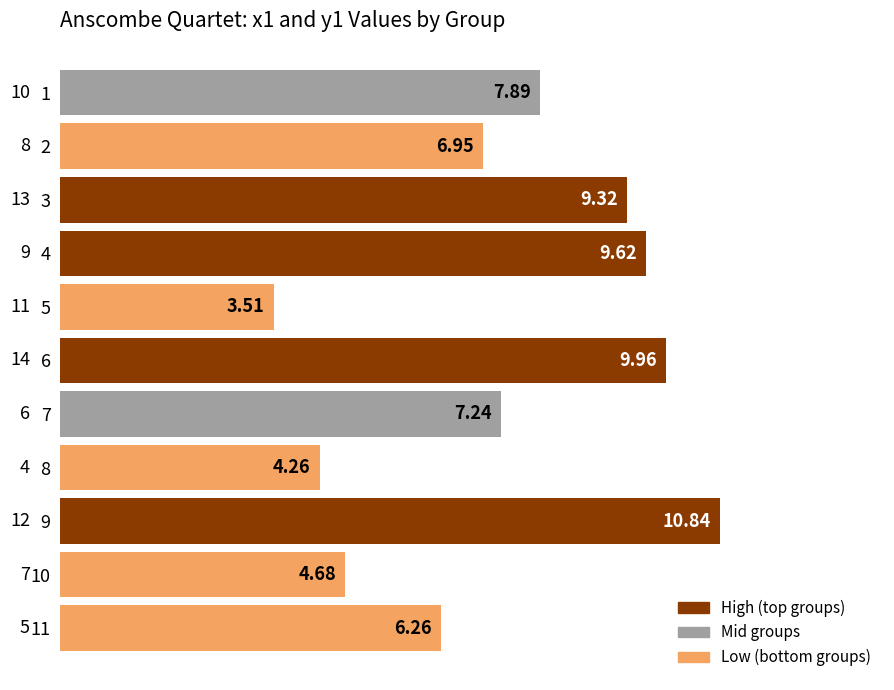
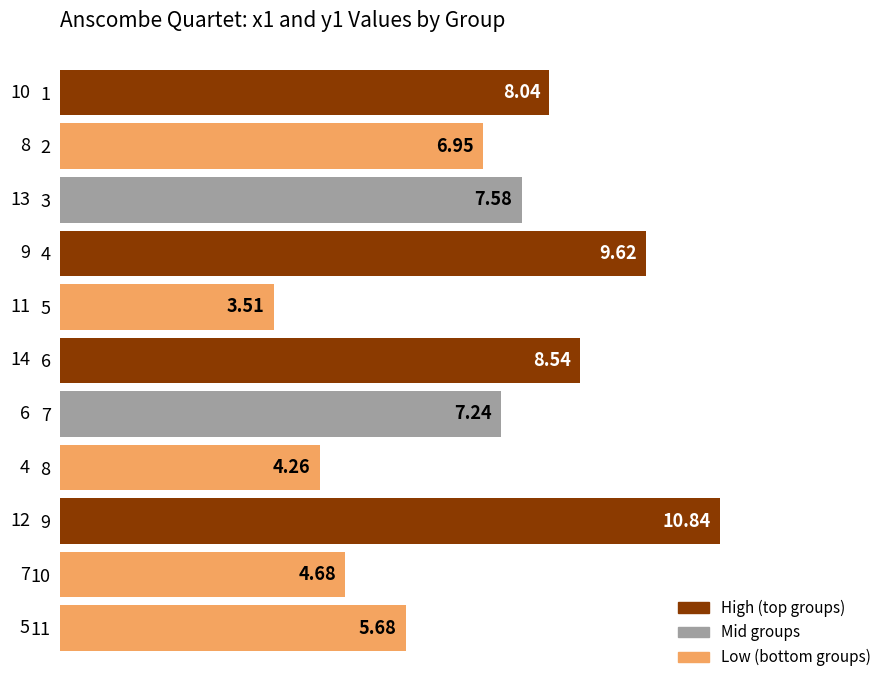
  {
-   "1": 7.89,
+   "1": 8.04,
    "2": 6.95,
-   "3": 9.32,
+   "3": 7.58,
    "4": 9.62,
    "5": 3.51,
-   "6": 9.96,
+   "6": 8.54,
    "7": 7.24,
    "8": 4.26,
    "9": 10.84,
    "10": 4.68,
-   "11": 6.26
+   "11": 5.68
  }
